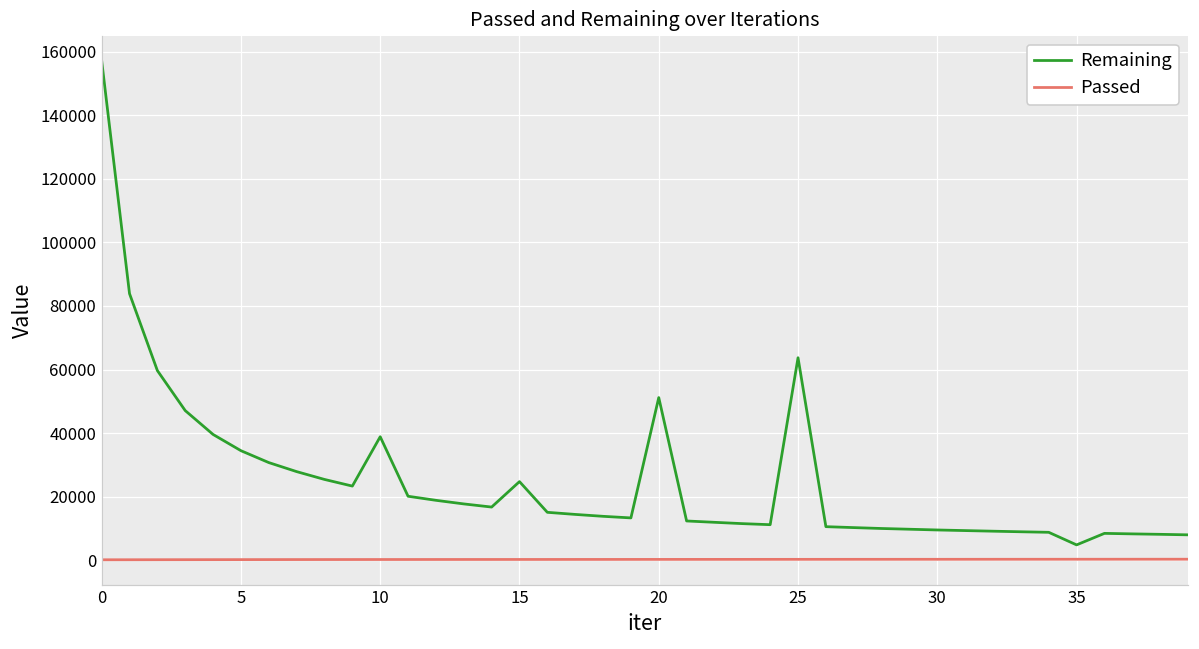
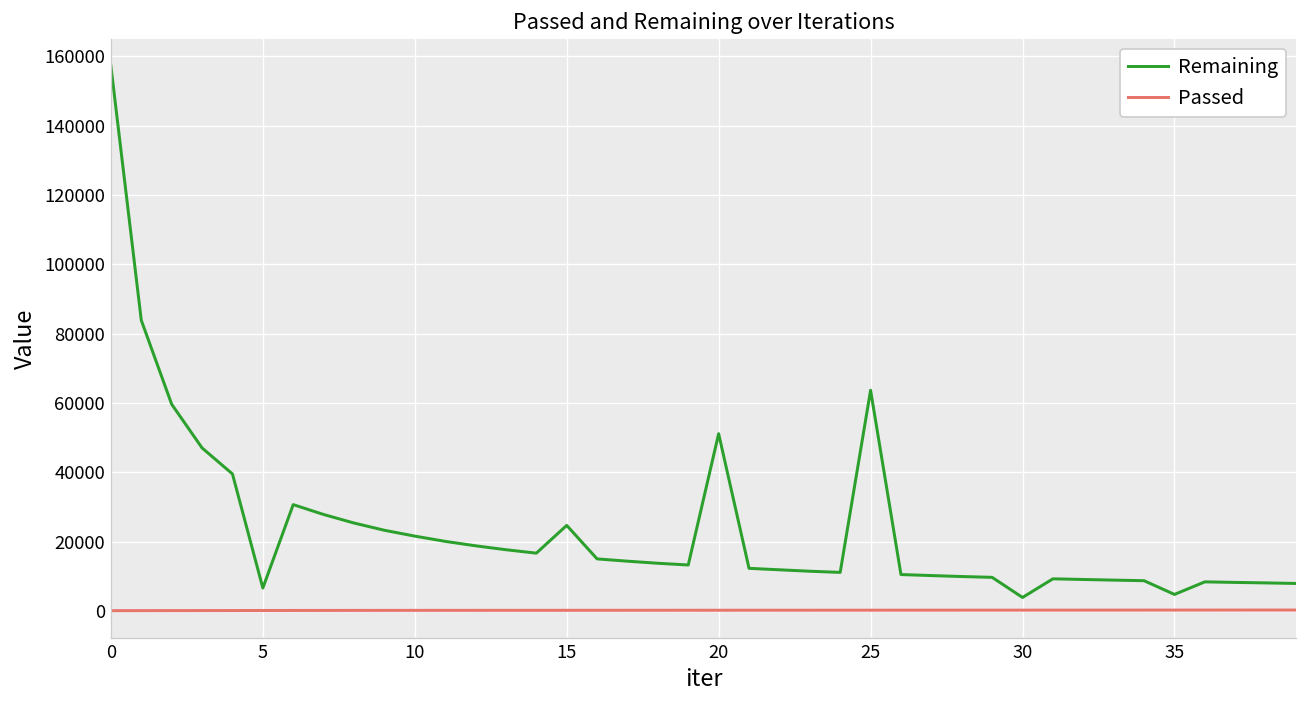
  {
    "Remaining": {
      "0": 157000,
-     "5": 34000,
-     "10": 39000,
+     "5": 7000,
+     "10": 22000,
      "15": 25000,
      "20": 51000,
      "25": 64000,
-     "30": 10000,
+     "30": 4000,
      "35": 5000
    },
    "Passed": {
      "0": 0,
      "5": 0,
      "10": 0,
      "15": 0,
      "20": 0,
      "25": 0,
      "30": 0,
      "35": 0
    }
  }
